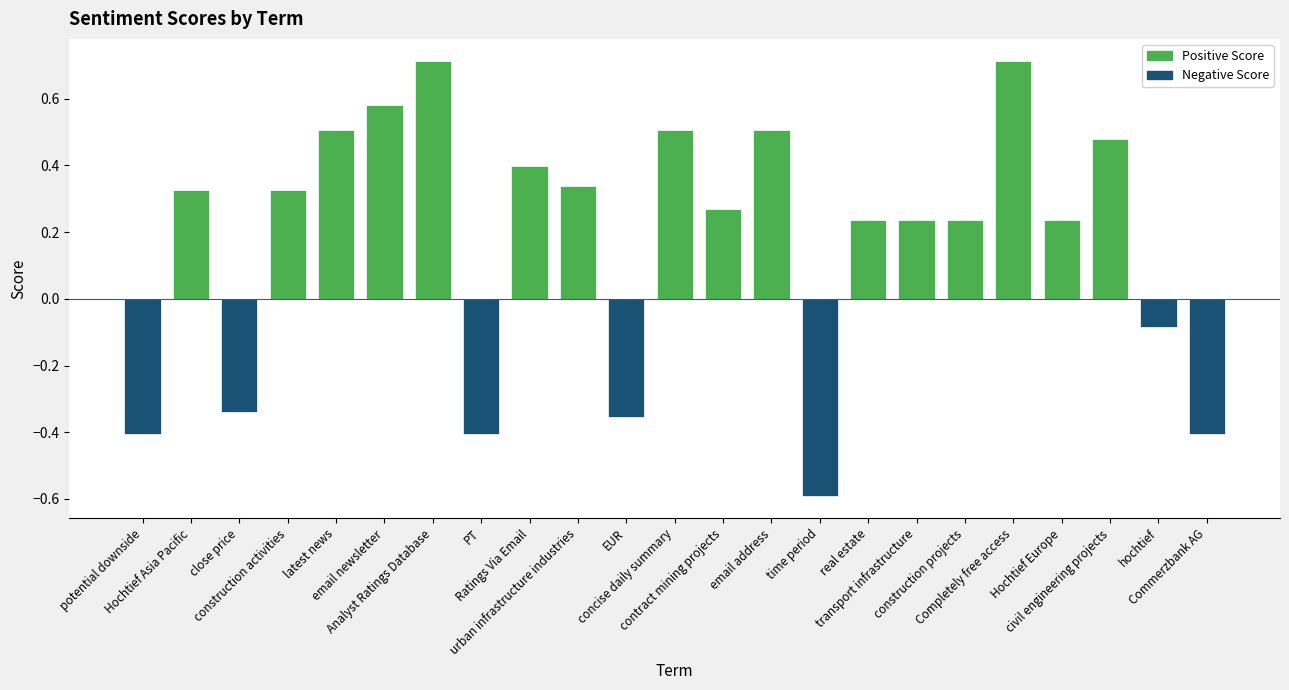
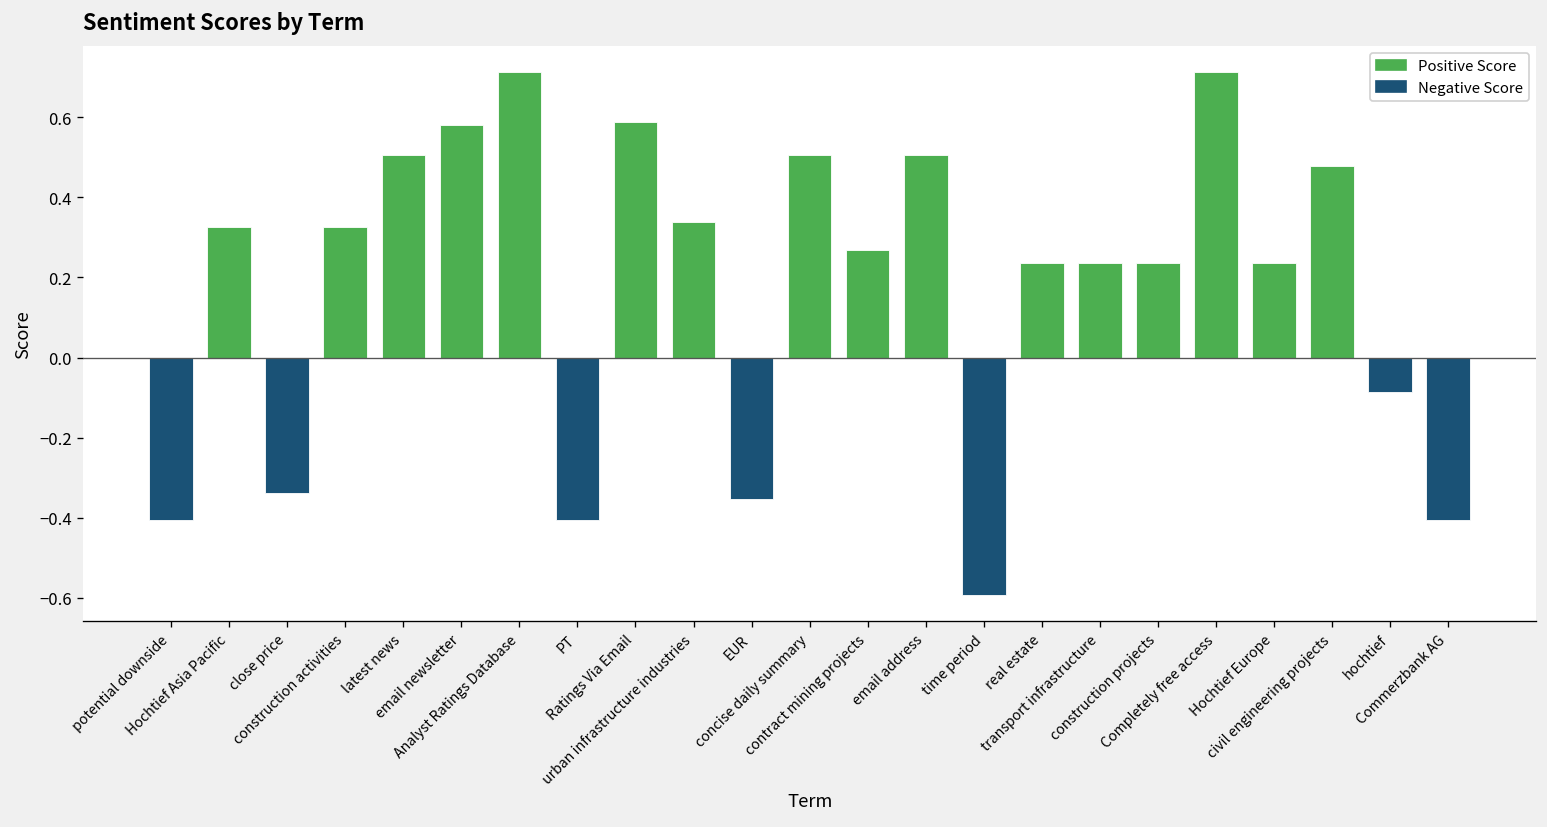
  {
    "potential downside": -0.41,
    "Hochtief Asia Pacific": 0.33,
    "close price": -0.34,
    "construction activities": 0.33,
    "latest news": 0.50,
    "email newsletter": 0.58,
    "Analyst Ratings Database": 0.71,
    "PT": -0.41,
-   "Ratings Via Email": 0.40,
+   "Ratings Via Email": 0.59,
    "urban infrastructure industries": 0.34,
    "EUR": -0.35,
    "concise daily summary": 0.50,
    "contract mining projects": 0.27,
    "email address": 0.50,
    "time period": -0.59,
    "real estate": 0.24,
    "transport infrastructure": 0.24,
    "construction projects": 0.24,
    "Completely free access": 0.71,
    "Hochtief Europe": 0.24,
    "civil engineering projects": 0.48,
    "hochtief": -0.09,
    "Commerzbank AG": -0.41
  }
